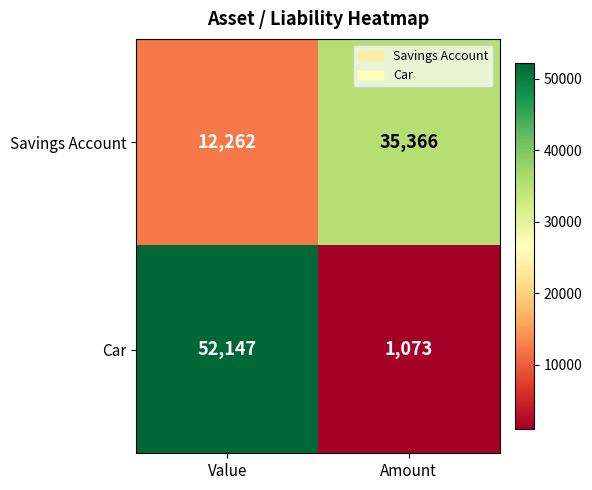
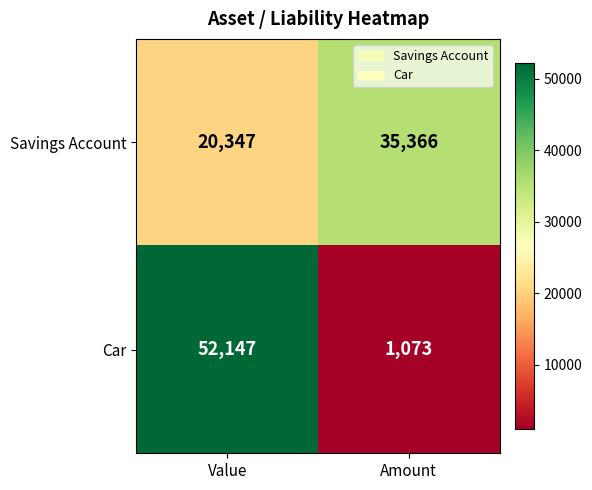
  {
    "Savings Account": {
-     "Value": "12,262",
+     "Value": "20,347",
      "Amount": "35,366"
    },
    "Car": {
      "Value": "52,147",
      "Amount": "1,073"
    }
  }
